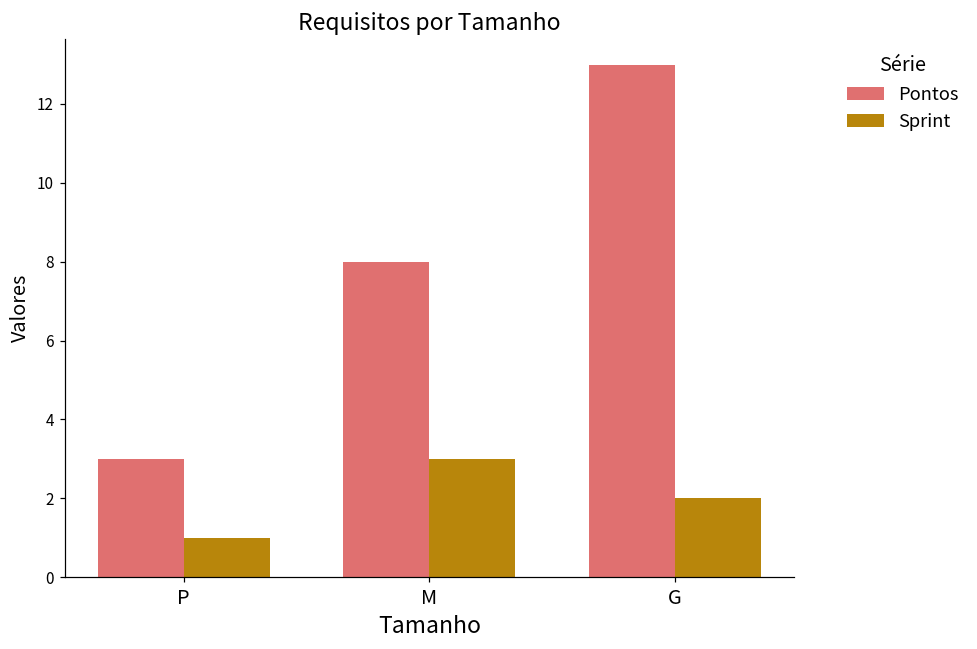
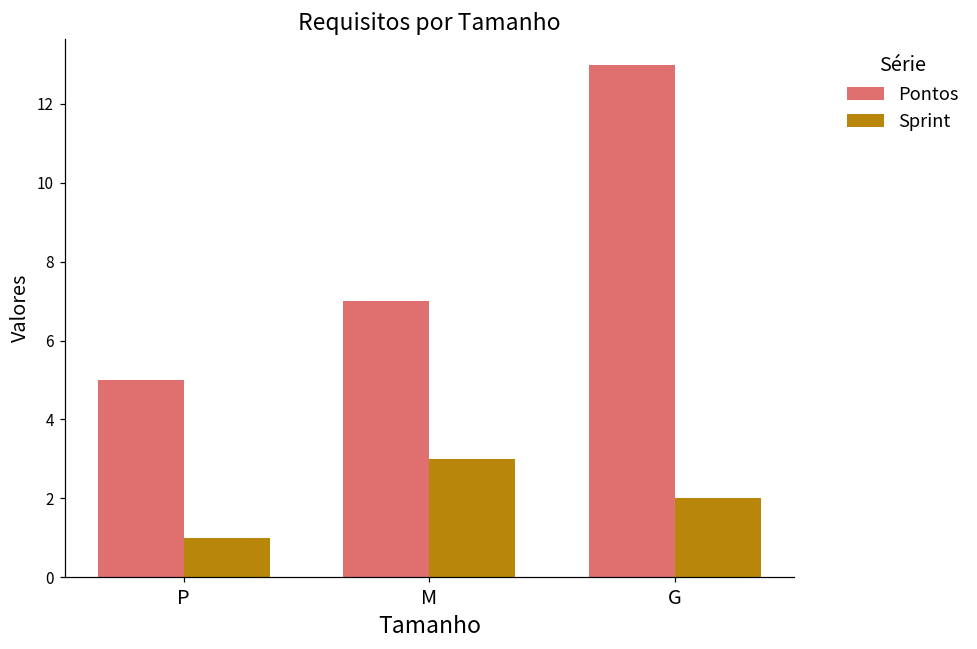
  {
    "Pontos": {
-     "P": 3,
-     "M": 8,
+     "P": 5,
+     "M": 7,
      "G": 13
    },
    "Sprint": {
      "P": 1,
      "M": 3,
      "G": 2
    }
  }
